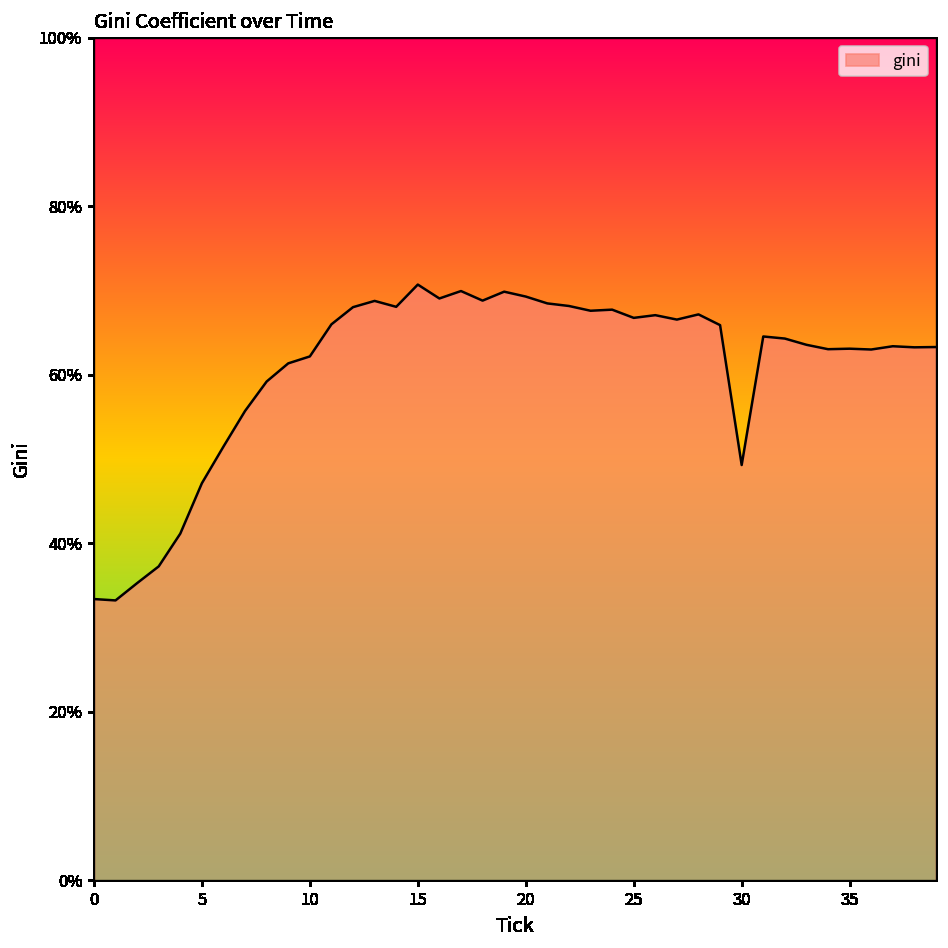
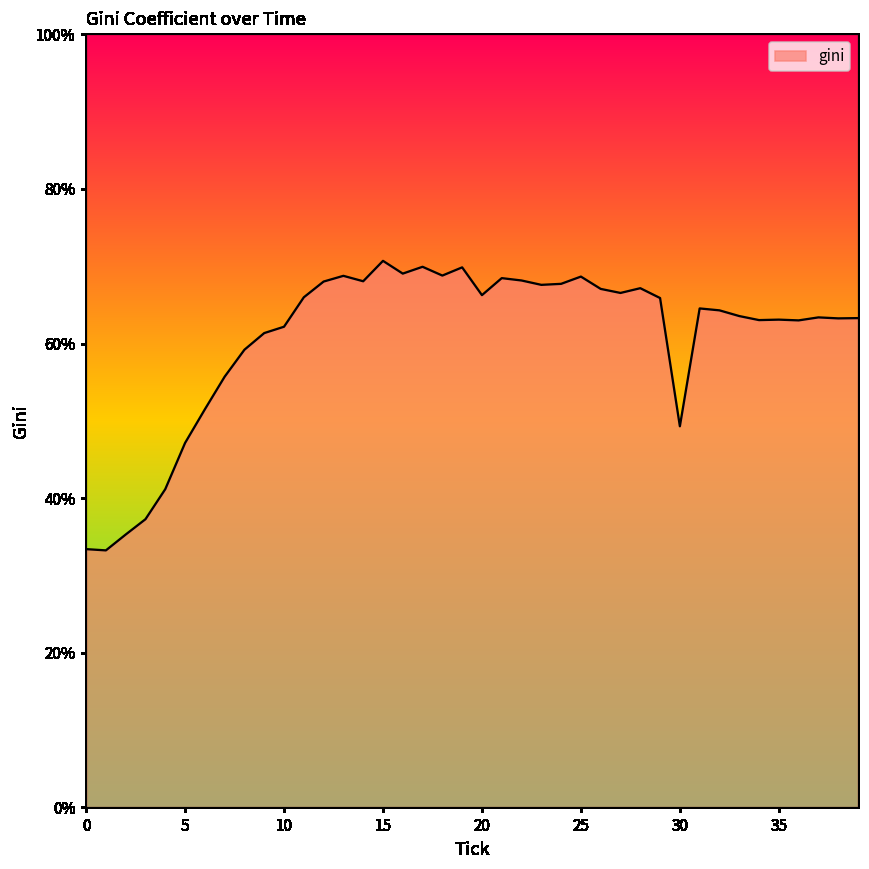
  {
    "0": "33%",
    "5": "47%",
    "10": "62%",
    "15": "71%",
-   "20": "69%",
-   "25": "67%",
+   "20": "66%",
+   "25": "69%",
    "30": "49%",
    "35": "63%"
  }
